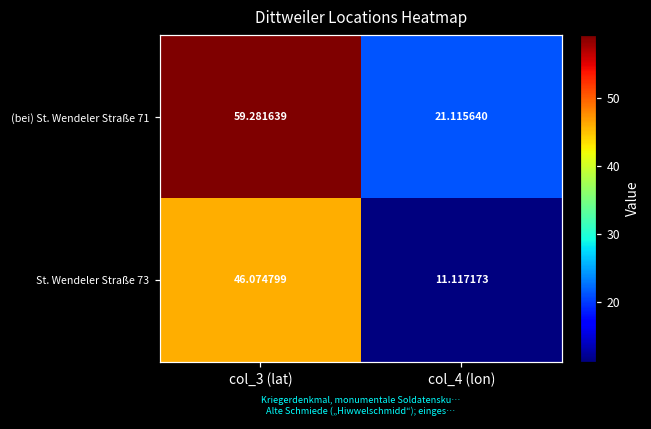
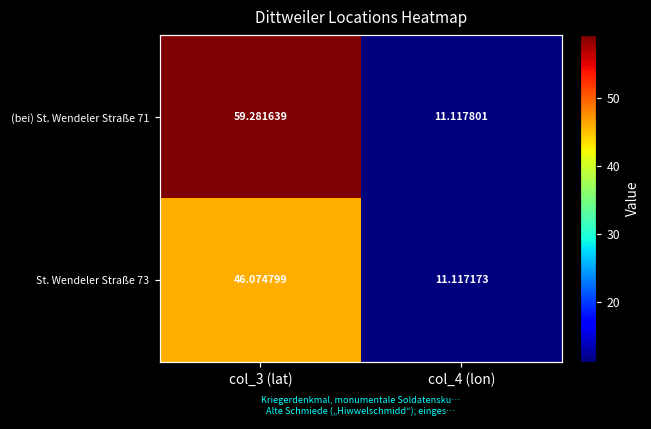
  {
    "(bei) St. Wendeler Straße 71": {
      "col_3 (lat)": 59.281639,
-     "col_4 (lon)": 21.115640
+     "col_4 (lon)": 11.117801
    },
    "St. Wendeler Straße 73": {
      "col_3 (lat)": 46.074799,
      "col_4 (lon)": 11.117173
    }
  }
